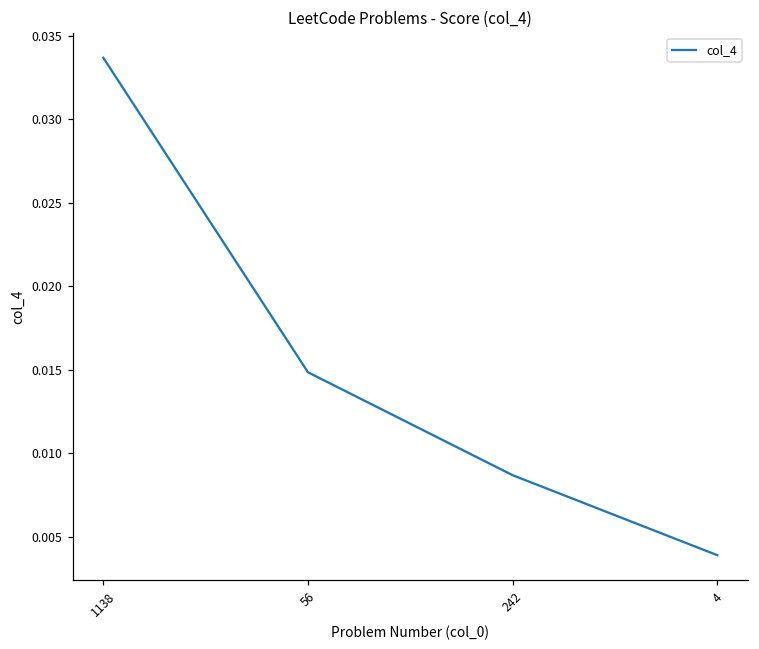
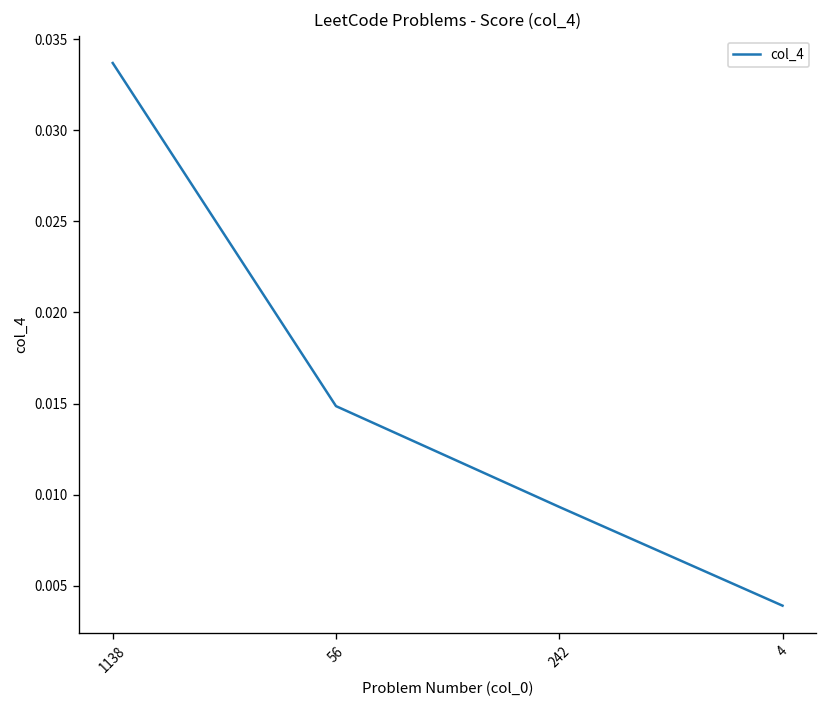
  {
    "1138": 0.0337,
    "56": 0.0149,
-   "242": 0.0087,
+   "242": 0.0093,
    "4": 0.0039
  }
